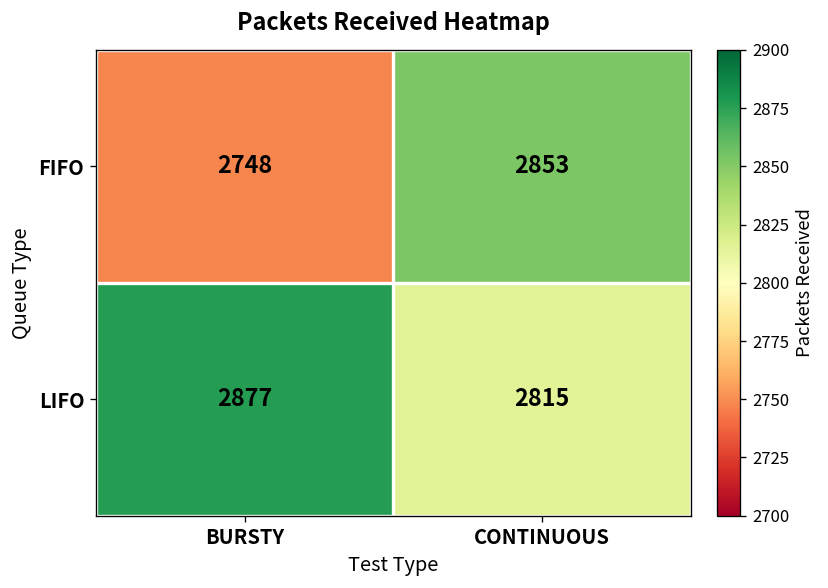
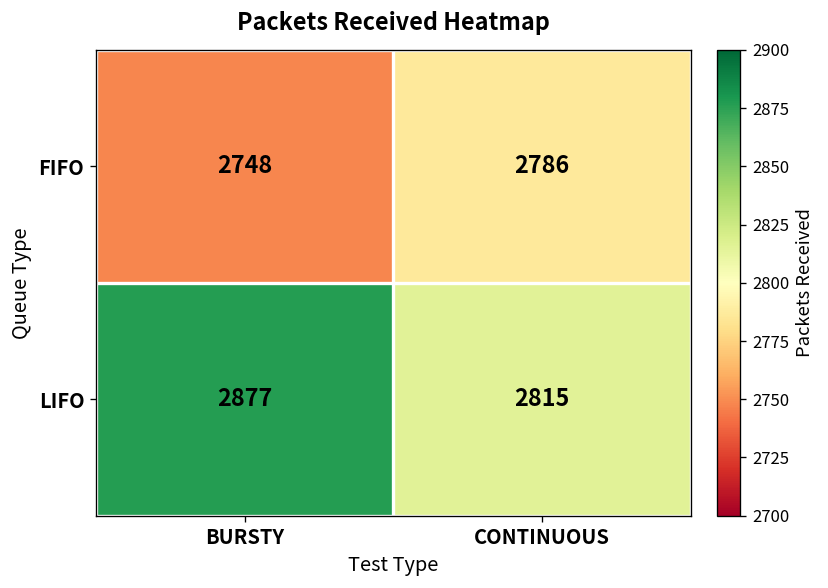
  {
    "FIFO": {
      "BURSTY": 2748,
-     "CONTINUOUS": 2853
+     "CONTINUOUS": 2786
    },
    "LIFO": {
      "BURSTY": 2877,
      "CONTINUOUS": 2815
    }
  }
